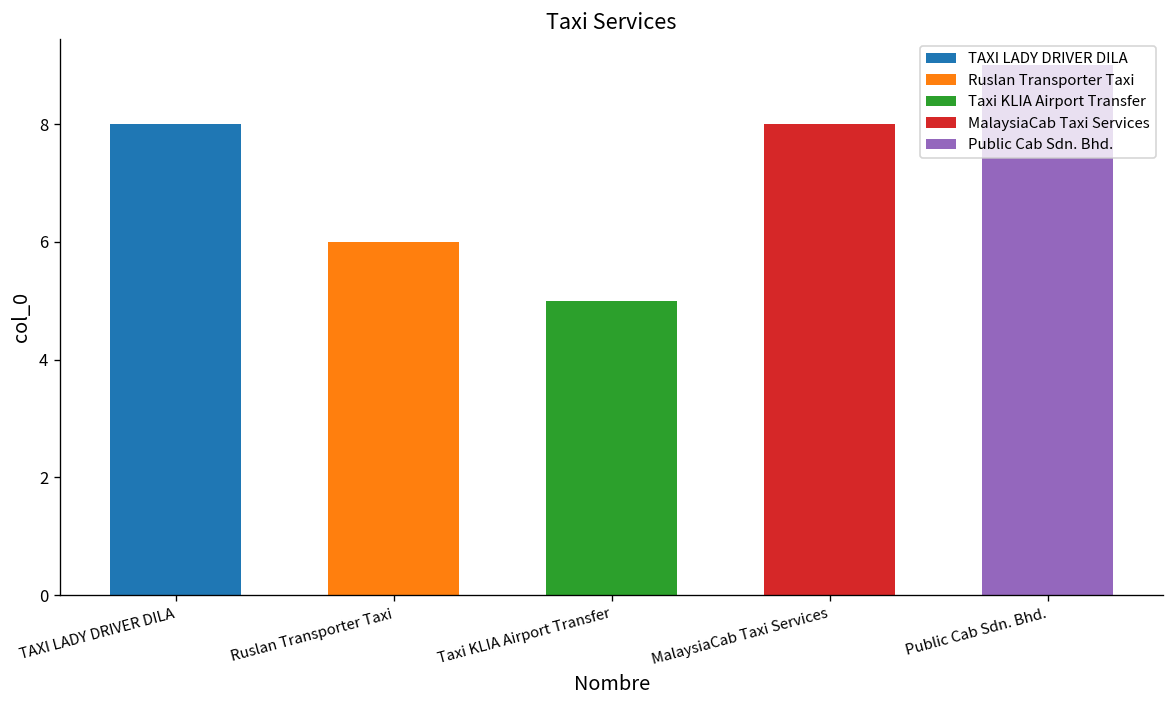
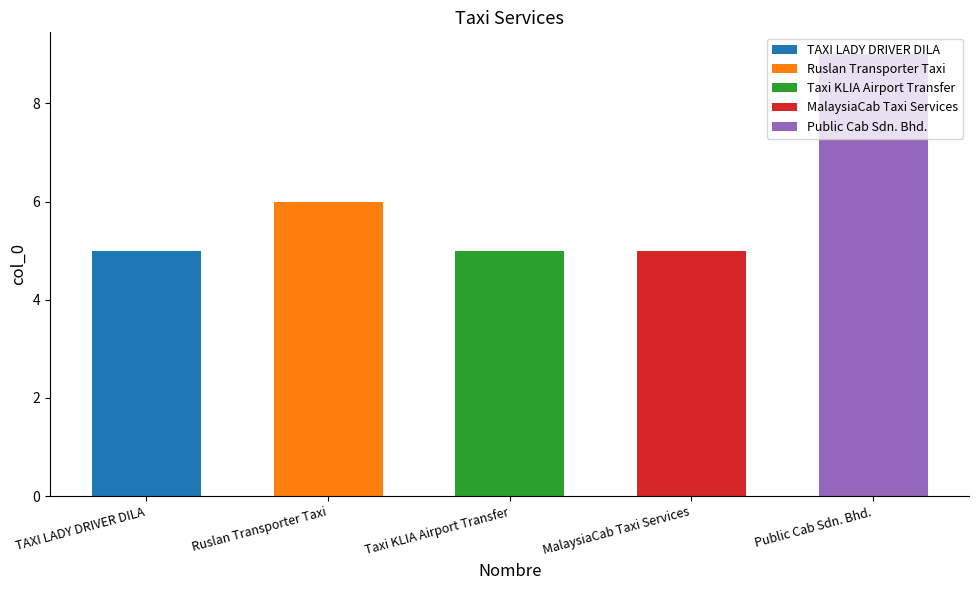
  {
-   "TAXI LADY DRIVER DILA": 8,
+   "TAXI LADY DRIVER DILA": 5,
    "Ruslan Transporter Taxi": 6,
    "Taxi KLIA Airport Transfer": 5,
-   "MalaysiaCab Taxi Services": 8
+   "MalaysiaCab Taxi Services": 5
  }
